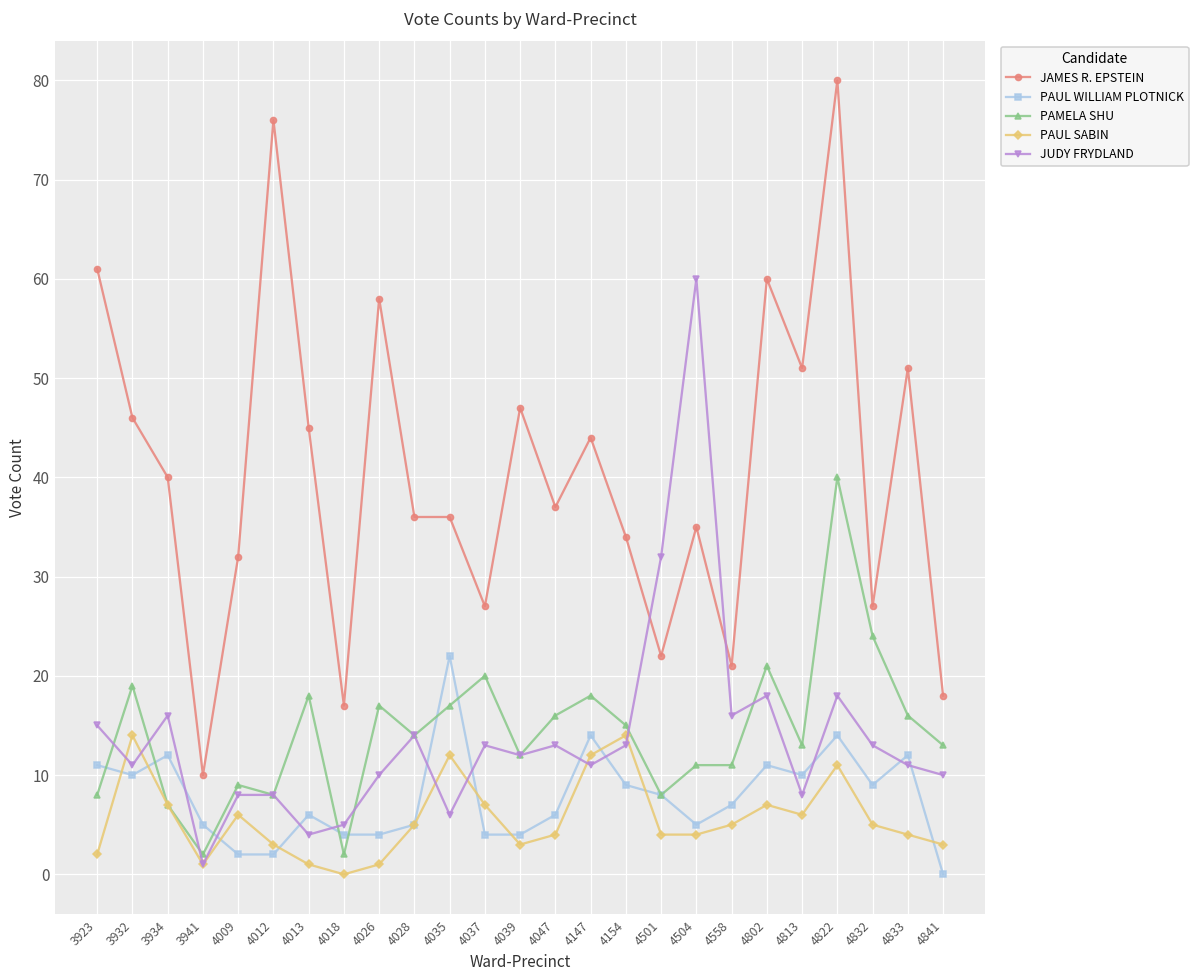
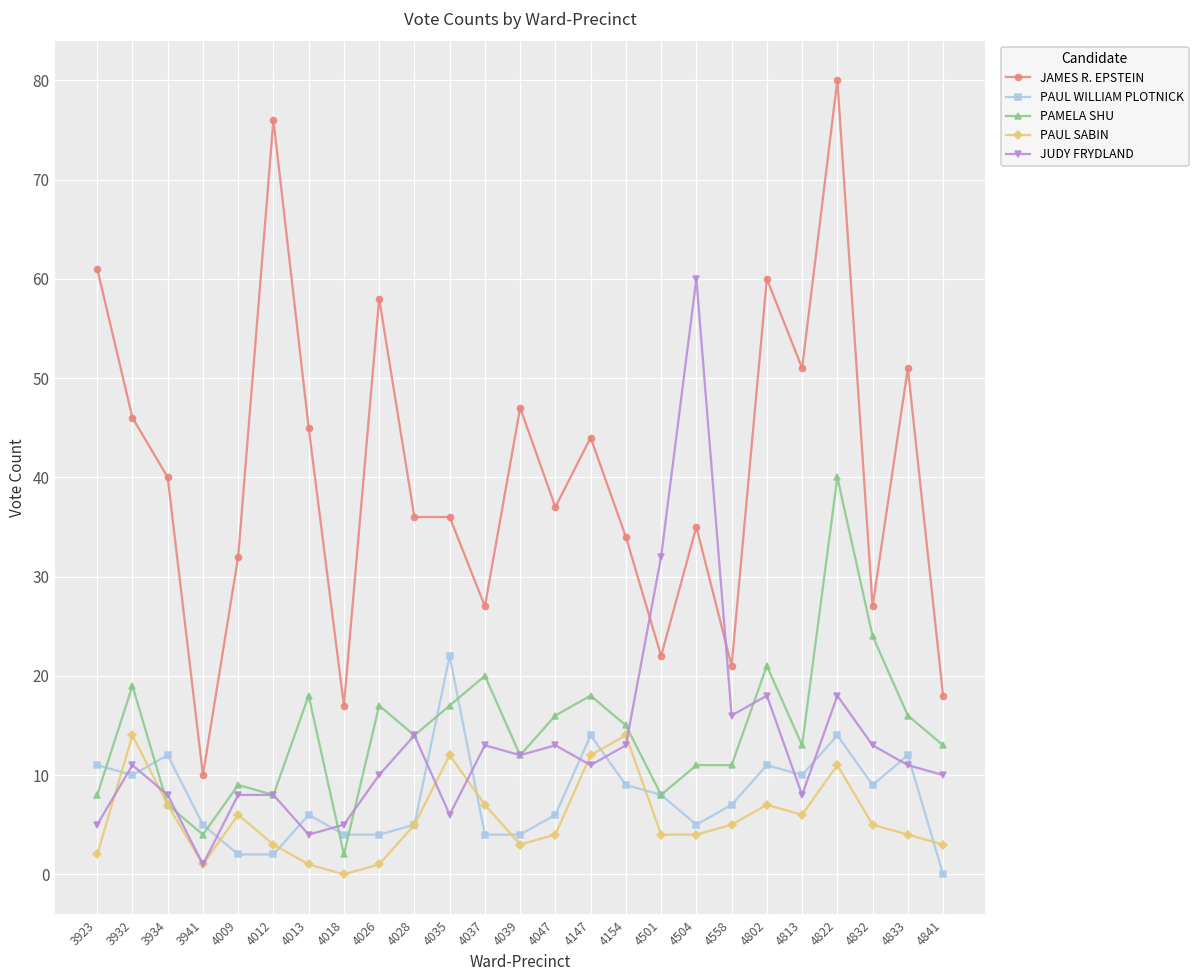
  {
    "JAMES R. EPSTEIN": {
      "3923": 61,
      "3932": 46,
      "3934": 40,
      "3941": 10,
      "4009": 32,
      "4012": 76,
      "4013": 45,
      "4018": 17,
      "4026": 58,
      "4028": 36,
      "4035": 36,
      "4037": 27,
      "4039": 47,
      "4047": 37,
      "4147": 44,
      "4154": 34,
      "4501": 22,
      "4504": 35,
      "4558": 21,
      "4802": 60,
      "4813": 51,
      "4822": 80,
      "4832": 27,
      "4833": 51,
      "4841": 18
    },
    "PAUL WILLIAM PLOTNICK": {
      "3923": 11,
      "3932": 10,
      "3934": 12,
      "3941": 5,
      "4009": 2,
      "4012": 2,
      "4013": 6,
      "4018": 4,
      "4026": 4,
      "4035": 22,
      "4037": 4,
      "4039": 4,
      "4047": 6,
      "4147": 14,
      "4154": 9,
      "4504": 5,
      "4558": 7,
      "4802": 11,
      "4813": 10,
      "4822": 14,
      "4832": 9,
      "4833": 12,
      "4841": 0
    },
    "PAMELA SHU": {
      "3923": 8,
      "3932": 19,
-     "3941": 2,
+     "3941": 4,
      "4009": 9,
      "4013": 18,
      "4018": 2,
      "4026": 17,
      "4035": 17,
      "4037": 20,
      "4047": 16,
      "4147": 18,
      "4154": 15,
      "4504": 11,
      "4558": 11,
      "4802": 21,
      "4813": 13,
      "4822": 40,
      "4832": 24,
      "4833": 16,
      "4841": 13
    },
    "PAUL SABIN": {
      "3923": 2,
      "3932": 14,
      "4009": 6,
      "4012": 3,
      "4013": 1,
      "4018": 0,
      "4026": 1,
      "4035": 12,
      "4037": 7,
      "4039": 3,
      "4047": 4,
      "4147": 12,
      "4154": 14,
      "4501": 4,
      "4504": 4,
      "4558": 5,
      "4802": 7,
      "4813": 6,
      "4822": 11,
      "4832": 5,
      "4833": 4,
      "4841": 3
    },
    "JUDY FRYDLAND": {
-     "3923": 15,
+     "3923": 5,
      "3932": 11,
-     "3934": 16,
+     "3934": 8,
      "4009": 8,
      "4013": 4,
      "4018": 5,
      "4026": 10,
      "4035": 6,
      "4037": 13,
      "4047": 13,
      "4147": 11,
      "4154": 13,
      "4501": 32,
      "4504": 60,
      "4558": 16,
      "4802": 18,
      "4813": 8,
      "4822": 18,
      "4832": 13,
      "4833": 11,
      "4841": 10
    }
  }
